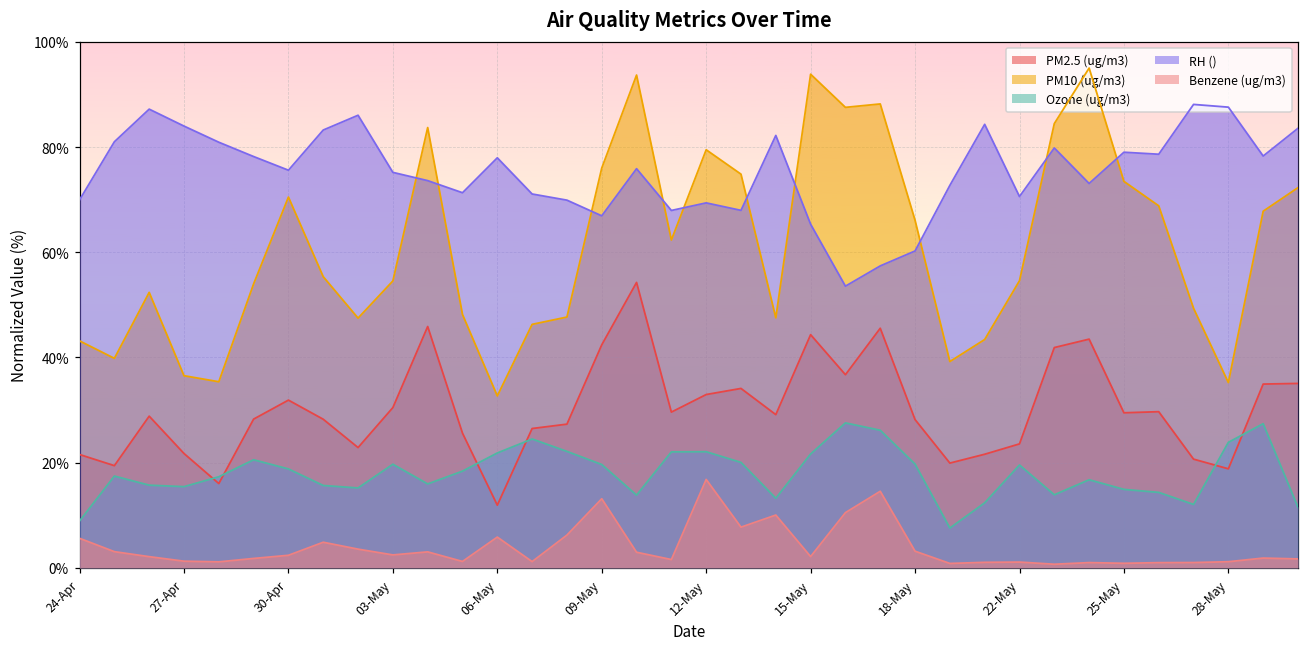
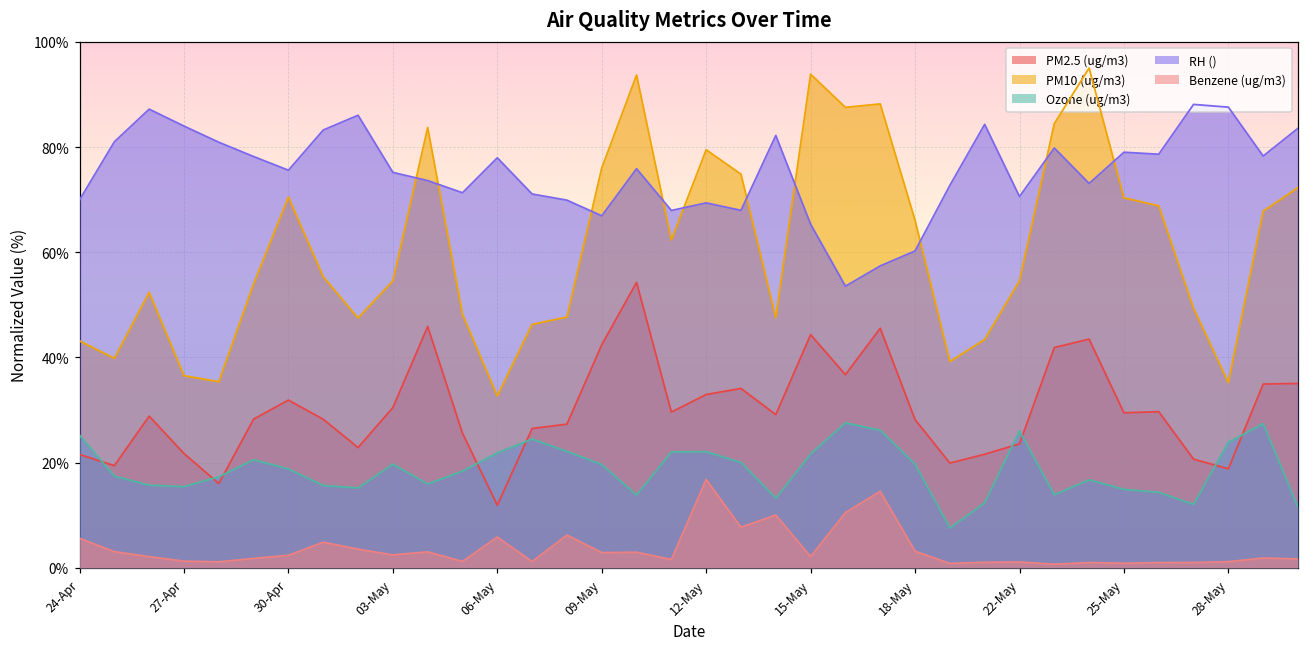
  {
    "PM2.5 (ug/m3)": {
      "24-Apr": "22%",
      "27-Apr": "22%",
      "30-Apr": "32%",
      "03-May": "30%",
      "06-May": "12%",
      "09-May": "42%",
      "12-May": "33%",
      "15-May": "44%",
      "18-May": "28%",
      "22-May": "24%",
      "25-May": "29%",
      "28-May": "19%"
    },
    "PM10 (ug/m3)": {
      "24-Apr": "43%",
      "27-Apr": "37%",
      "30-Apr": "70%",
      "03-May": "55%",
      "06-May": "33%",
      "09-May": "76%",
      "12-May": "79%",
      "15-May": "94%",
      "18-May": "66%",
      "22-May": "55%",
-     "25-May": "73%",
+     "25-May": "70%",
      "28-May": "35%"
    },
    "Ozone (ug/m3)": {
-     "24-Apr": "9%",
+     "24-Apr": "25%",
      "27-Apr": "15%",
      "30-Apr": "19%",
      "03-May": "20%",
      "06-May": "22%",
      "09-May": "20%",
      "12-May": "22%",
      "15-May": "22%",
      "18-May": "20%",
-     "22-May": "20%",
+     "22-May": "26%",
      "25-May": "15%",
      "28-May": "24%"
    },
    "RH ()": {
      "24-Apr": "70%",
      "27-Apr": "84%",
      "30-Apr": "76%",
      "03-May": "75%",
      "06-May": "78%",
      "09-May": "67%",
      "12-May": "69%",
      "15-May": "65%",
      "18-May": "60%",
      "22-May": "71%",
      "25-May": "79%"
    },
    "Benzene (ug/m3)": {
      "24-Apr": "6%",
      "27-Apr": "1%",
      "30-Apr": "2%",
      "03-May": "2%",
      "06-May": "6%",
-     "09-May": "13%",
+     "09-May": "3%",
      "12-May": "17%",
      "15-May": "2%",
      "18-May": "3%",
      "22-May": "1%",
      "25-May": "1%",
      "28-May": "1%"
    }
  }
